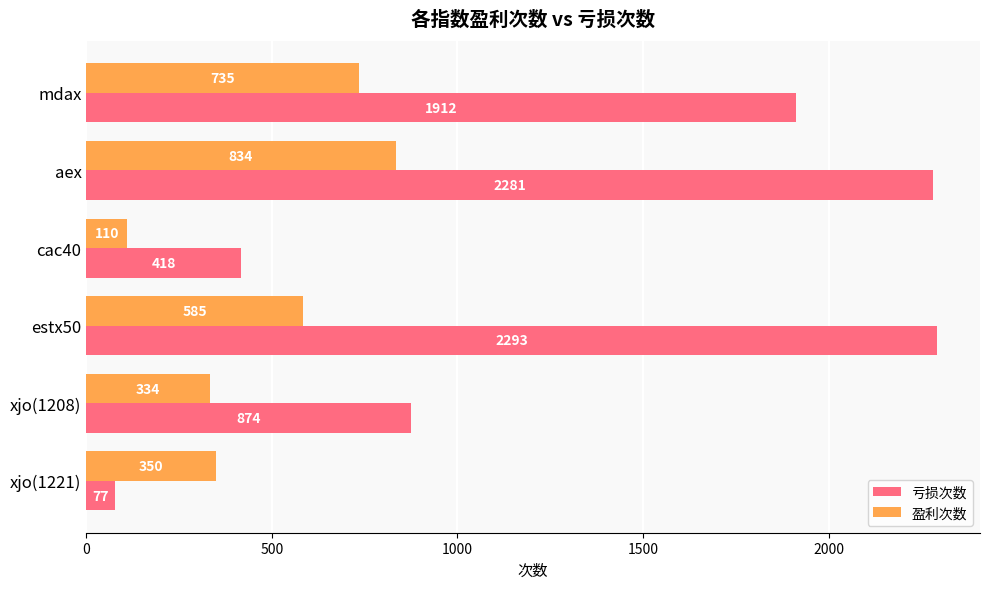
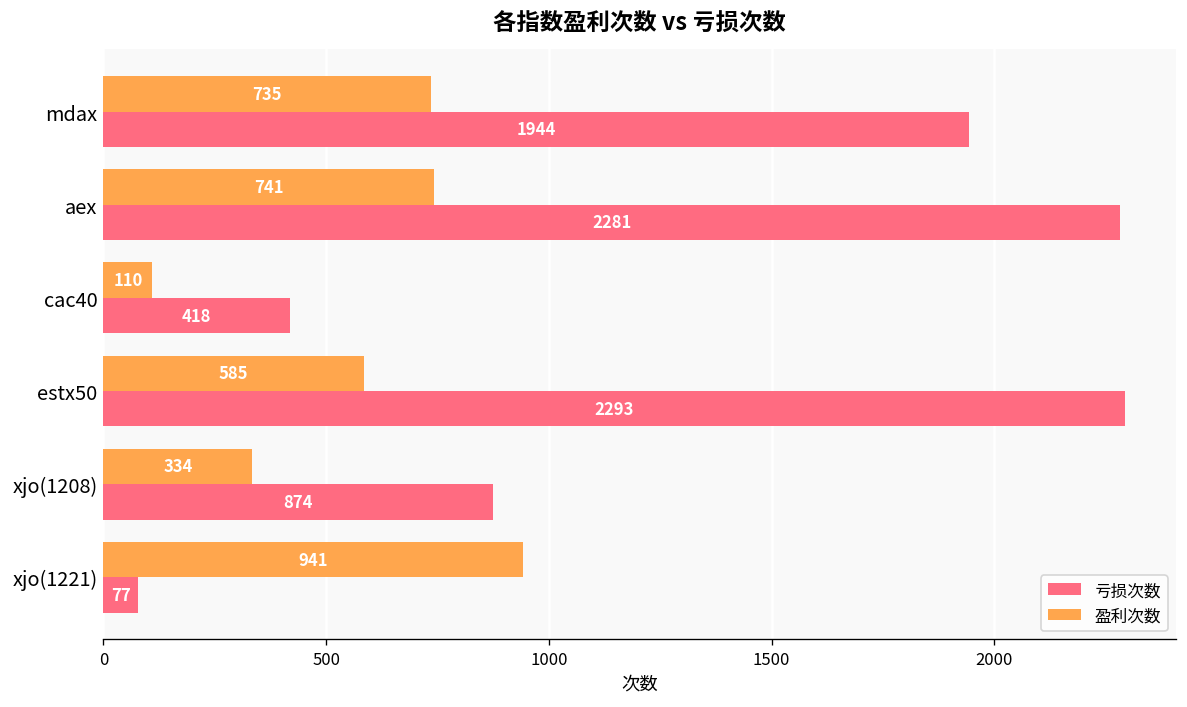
  {
    "亏损次数": {
-     "mdax": 1912,
+     "mdax": 1944,
      "aex": 2281,
      "cac40": 418,
      "estx50": 2293,
      "xjo(1208)": 874,
      "xjo(1221)": 77
    },
    "盈利次数": {
      "mdax": 735,
-     "aex": 834,
+     "aex": 741,
      "cac40": 110,
      "estx50": 585,
      "xjo(1208)": 334,
-     "xjo(1221)": 350
+     "xjo(1221)": 941
    }
  }
